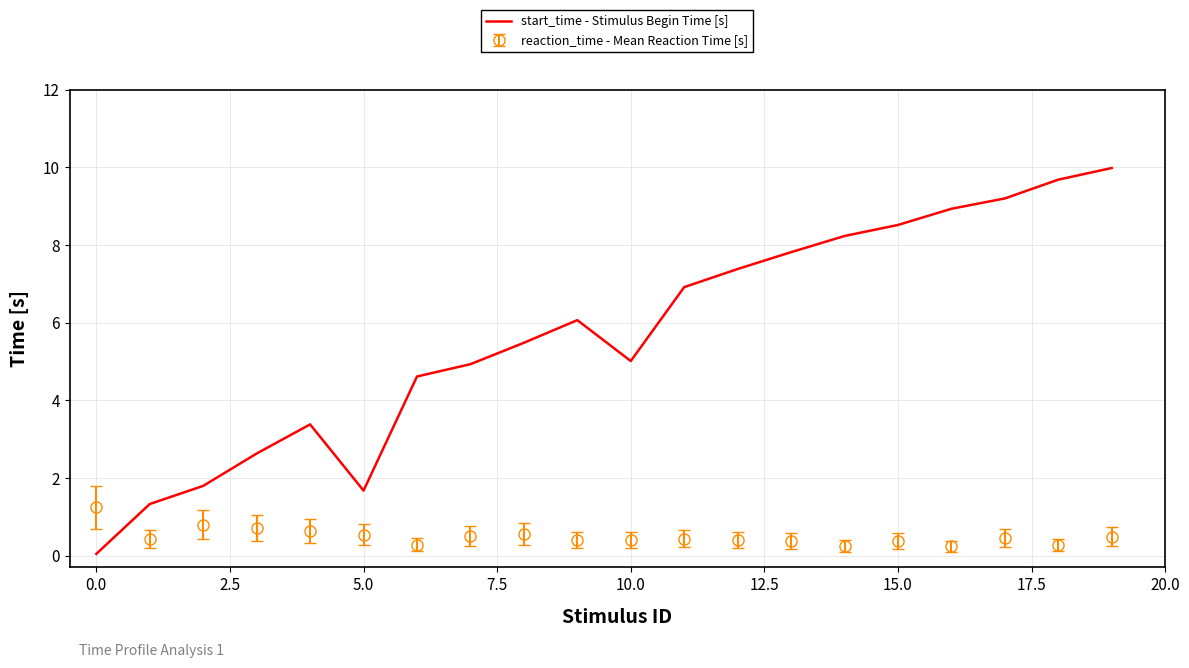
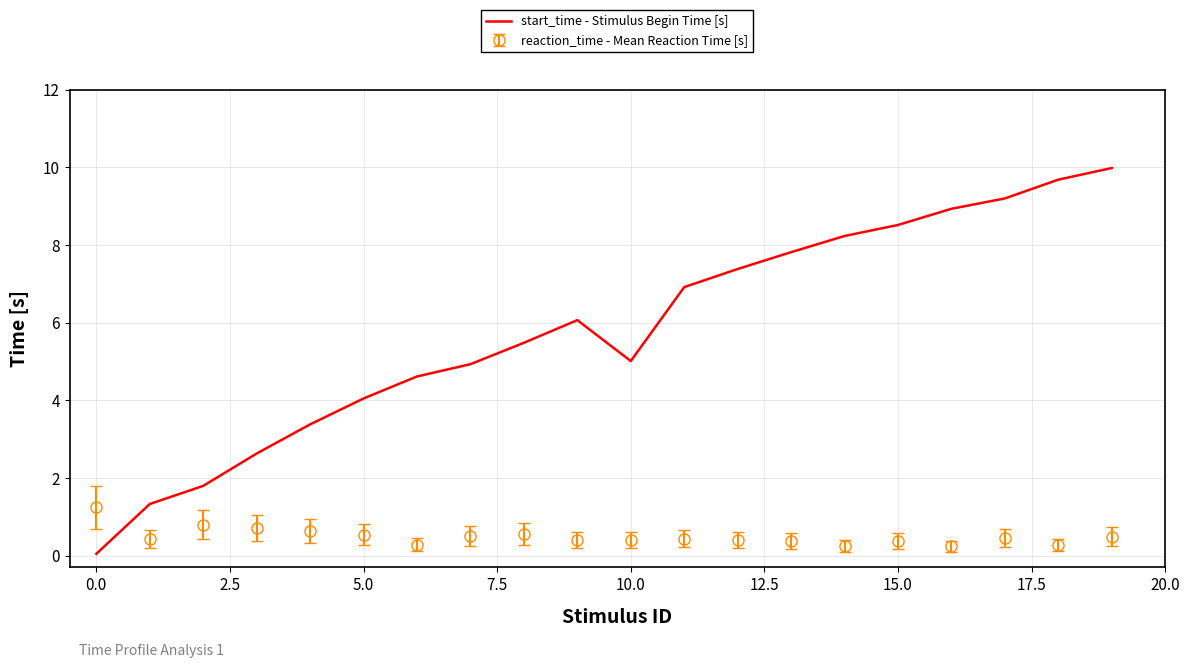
  {
    "start_time - Stimulus Begin Time [s]": {
      "0.0": 0.0,
-     "5.0": 1.7,
+     "5.0": 4.0,
      "10.0": 5.0,
      "15.0": 8.5
    }
  }
